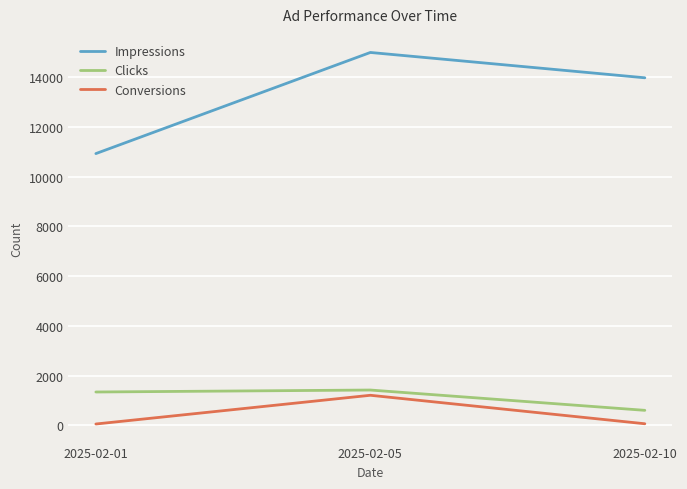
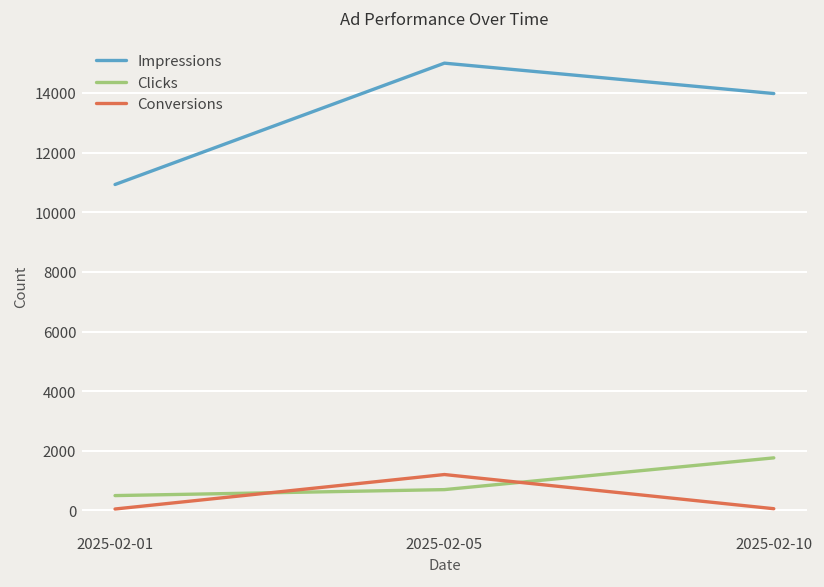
  {
    "Impressions": {
      "2025-02-01": 10900,
      "2025-02-05": 15000,
      "2025-02-10": 14000
    },
    "Clicks": {
-     "2025-02-01": 1300,
-     "2025-02-05": 1400,
-     "2025-02-10": 600
+     "2025-02-01": 500,
+     "2025-02-05": 700,
+     "2025-02-10": 1800
    },
    "Conversions": {
      "2025-02-01": 100,
      "2025-02-05": 1200,
      "2025-02-10": 100
    }
  }
